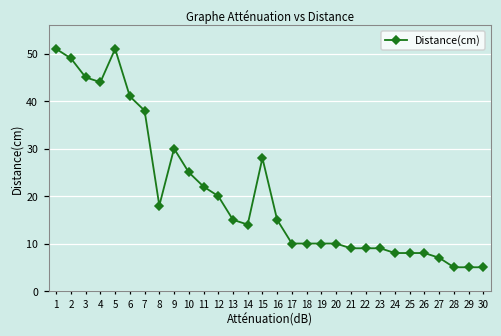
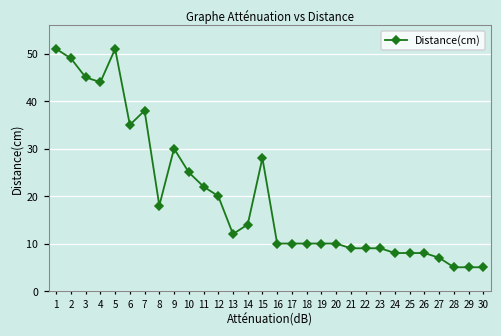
  {
    "1": 51,
    "2": 49,
    "3": 45,
    "4": 44,
    "5": 51,
-   "6": 41,
+   "6": 35,
    "7": 38,
    "8": 18,
    "9": 30,
    "10": 25,
    "11": 22,
    "12": 20,
-   "13": 15,
+   "13": 12,
    "14": 14,
    "15": 28,
-   "16": 15,
+   "16": 10,
    "17": 10,
    "18": 10,
    "19": 10,
    "20": 10,
    "21": 9,
    "22": 9,
    "23": 9,
    "24": 8,
    "25": 8,
    "26": 8,
    "27": 7,
    "28": 5,
    "29": 5,
    "30": 5
  }
